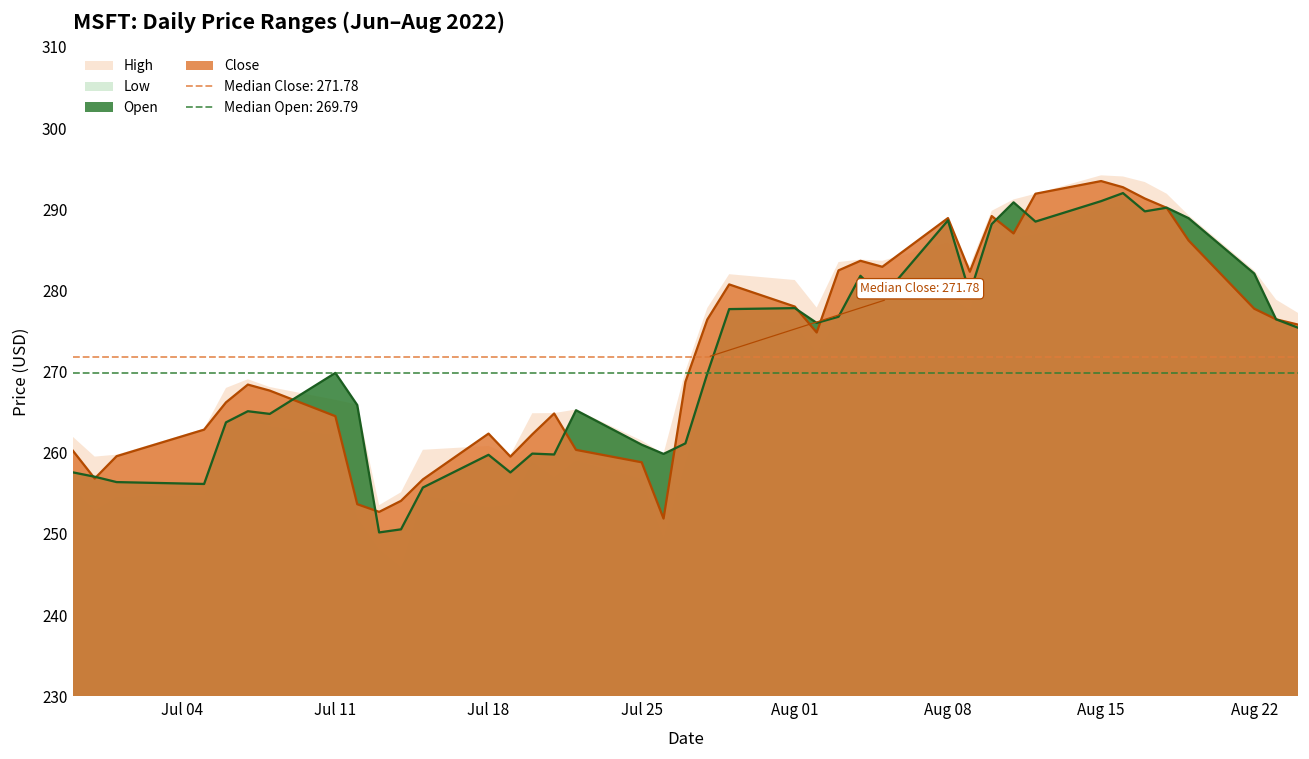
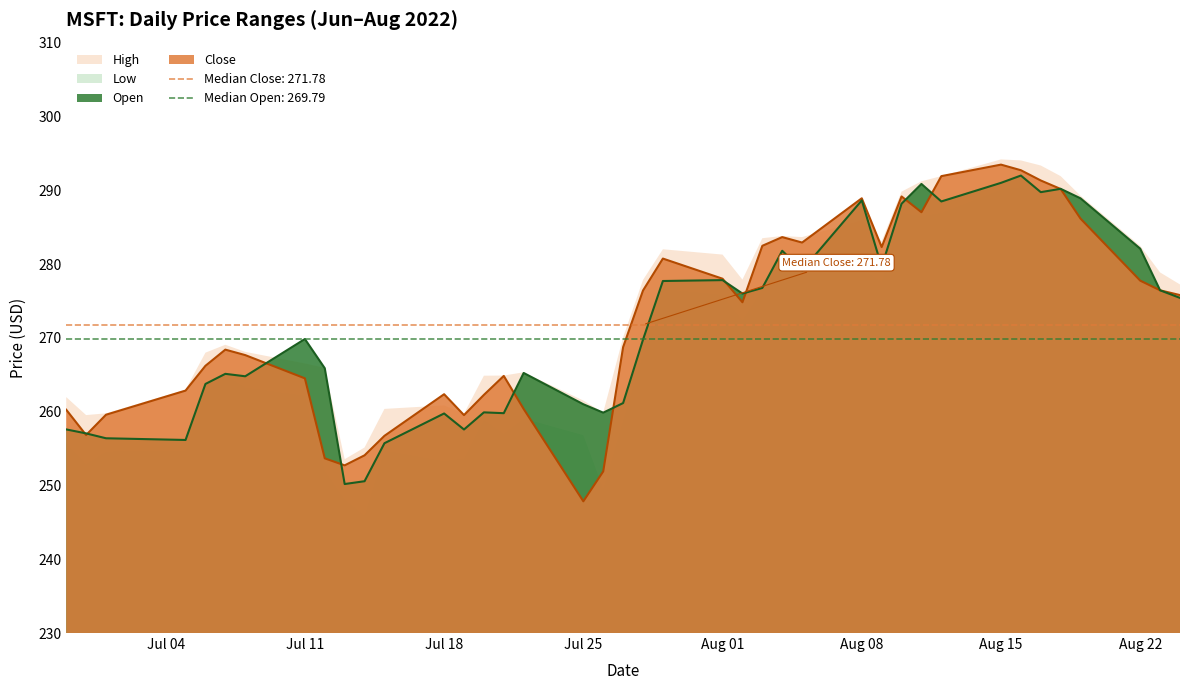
  {
    "Open": {
      "Jul 11": 270,
      "Jul 18": 260,
      "Jul 25": 261,
      "Aug 15": 291,
      "Aug 22": 282
    },
    "Close": {
      "Jul 11": 265,
      "Jul 18": 262,
-     "Jul 25": 259,
+     "Jul 25": 248,
      "Aug 15": 293,
      "Aug 22": 278
    }
  }
